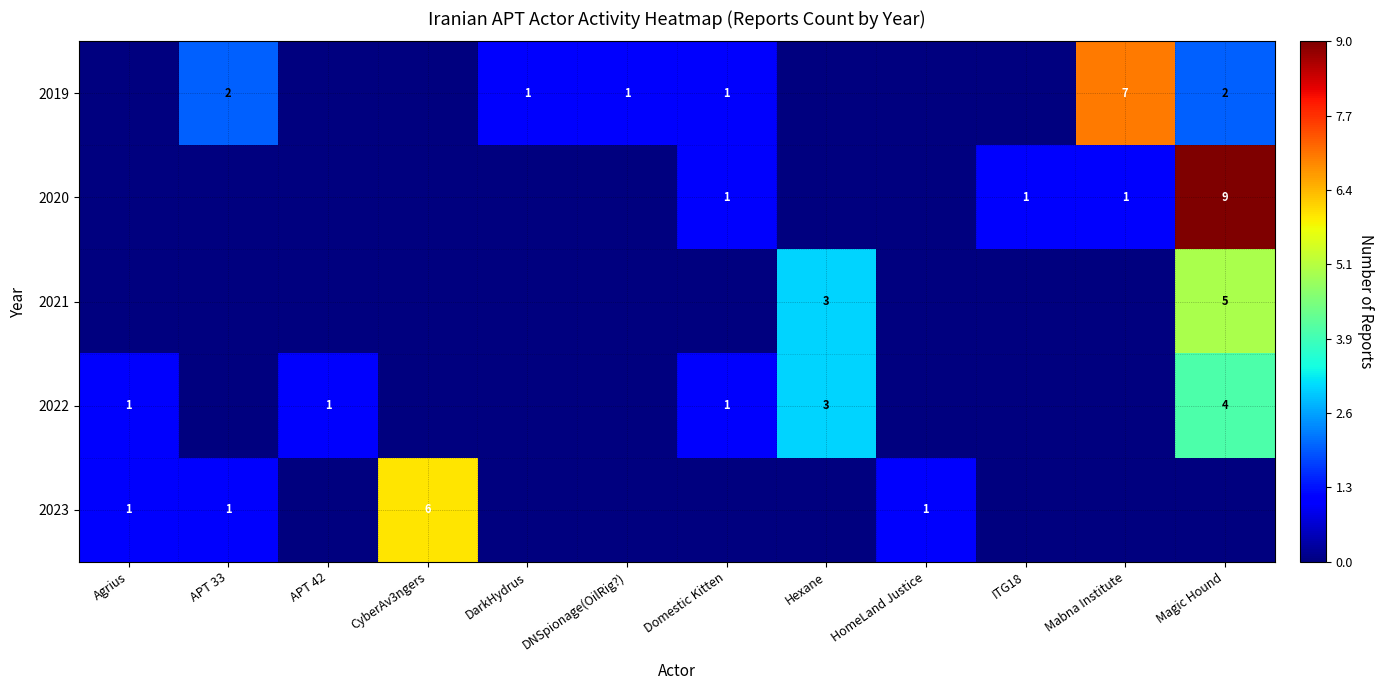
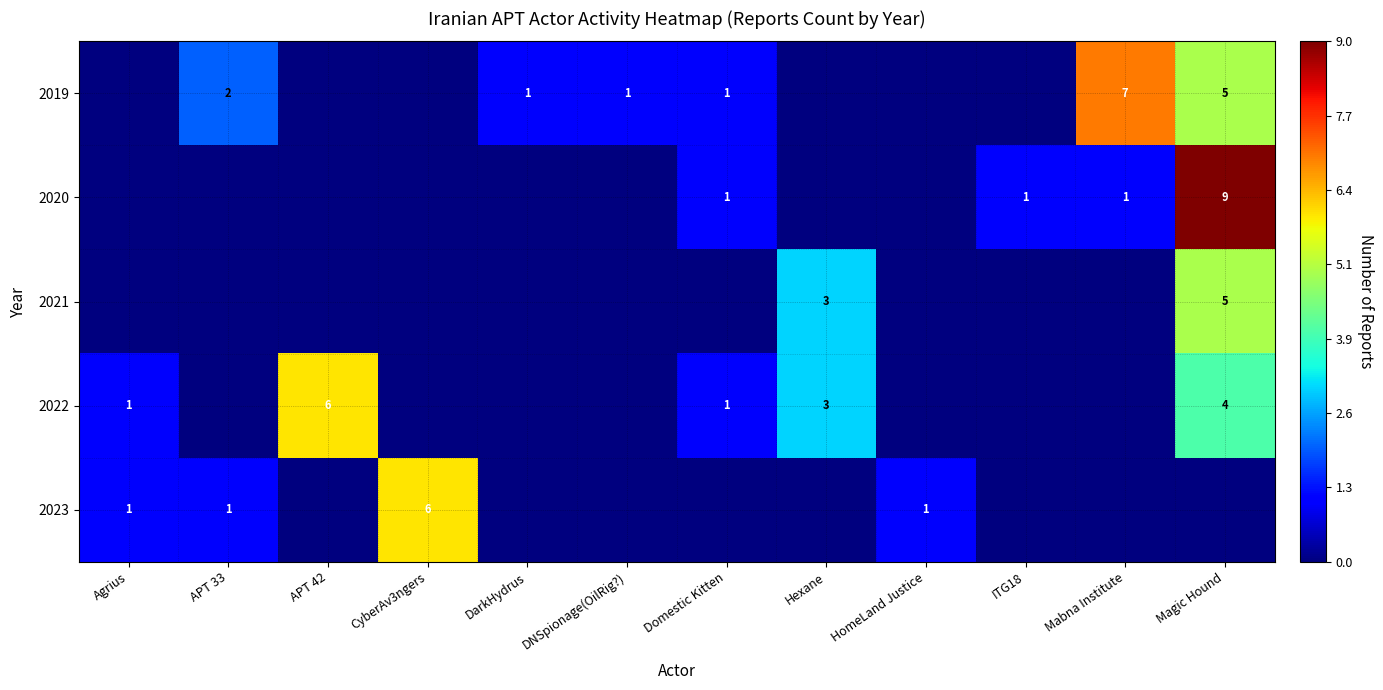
  {
    "2019": {
      "APT 33": 2,
      "DarkHydrus": 1,
      "DNSpionage(OilRig?)": 1,
      "Domestic Kitten": 1,
      "Mabna Institute": 7,
-     "Magic Hound": 2
+     "Magic Hound": 5
    },
    "2020": {
      "Domestic Kitten": 1,
      "ITG18": 1,
      "Mabna Institute": 1,
      "Magic Hound": 9
    },
    "2021": {
      "Hexane": 3,
      "Magic Hound": 5
    },
    "2022": {
      "Agrius": 1,
-     "APT 42": 1,
+     "APT 42": 6,
      "Domestic Kitten": 1,
      "Hexane": 3,
      "Magic Hound": 4
    },
    "2023": {
      "Agrius": 1,
      "APT 33": 1,
      "CyberAv3ngers": 6,
      "HomeLand Justice": 1
    }
  }
